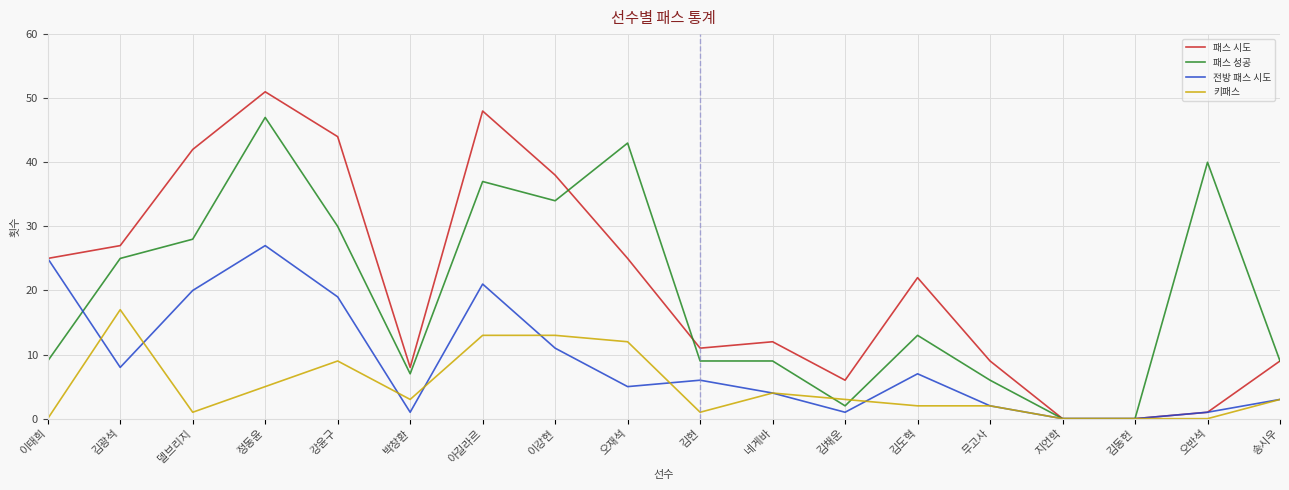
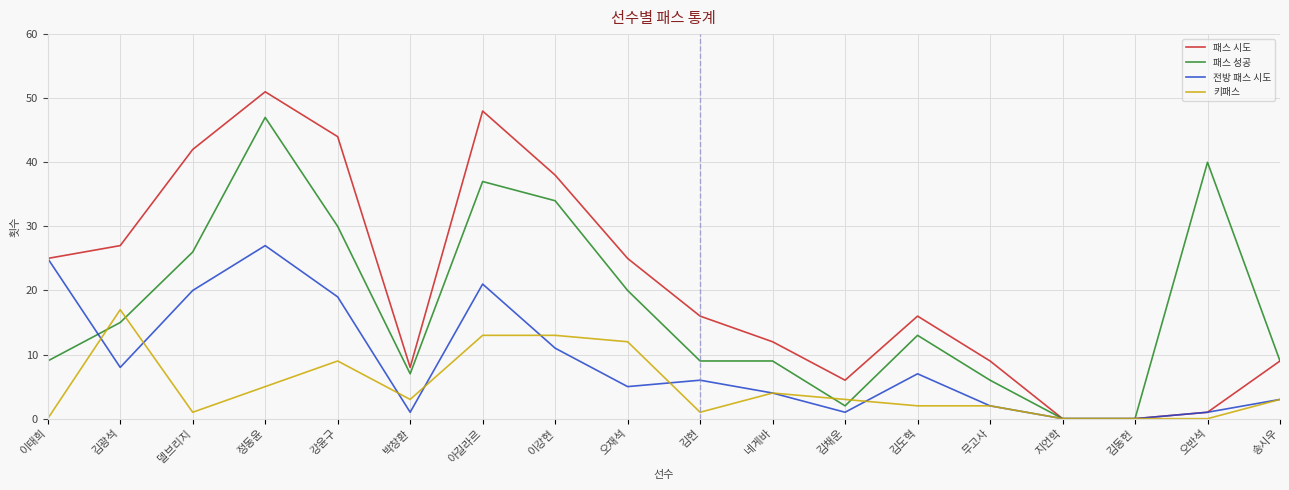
  {
    "패스 시도": {
      "김광석": 27,
      "델브리지": 42,
      "정동윤": 51,
      "강윤구": 44,
      "박창환": 8,
      "아길라르": 48,
      "이강현": 38,
      "오재석": 25,
-     "김현": 11,
+     "김현": 16,
      "네게바": 12,
      "김채운": 6,
-     "김도혁": 22,
+     "김도혁": 16,
      "무고사": 9
    },
    "패스 성공": {
      "이태희": 9,
-     "김광석": 25,
-     "델브리지": 28,
+     "김광석": 15,
+     "델브리지": 26,
      "정동윤": 47,
      "강윤구": 30,
      "박창환": 7,
      "아길라르": 37,
      "이강현": 34,
-     "오재석": 43,
+     "오재석": 20,
      "김현": 9,
      "네게바": 9,
      "김채운": 2,
      "김도혁": 13,
      "무고사": 6,
      "오반석": 40
    },
    "전방 패스 시도": {
      "김광석": 8,
      "델브리지": 20,
      "정동윤": 27,
      "강윤구": 19,
      "박창환": 1,
      "아길라르": 21,
      "이강현": 11,
      "오재석": 5,
      "김현": 6,
      "김채운": 1,
      "김도혁": 7
    },
    "키패스": {
      "이태희": 0,
      "김광석": 17,
      "델브리지": 1,
      "정동윤": 5,
      "강윤구": 9,
      "박창환": 3,
      "아길라르": 13,
      "이강현": 13,
      "오재석": 12,
      "김현": 1,
      "김채운": 3,
      "김도혁": 2,
      "오반석": 0
    }
  }
